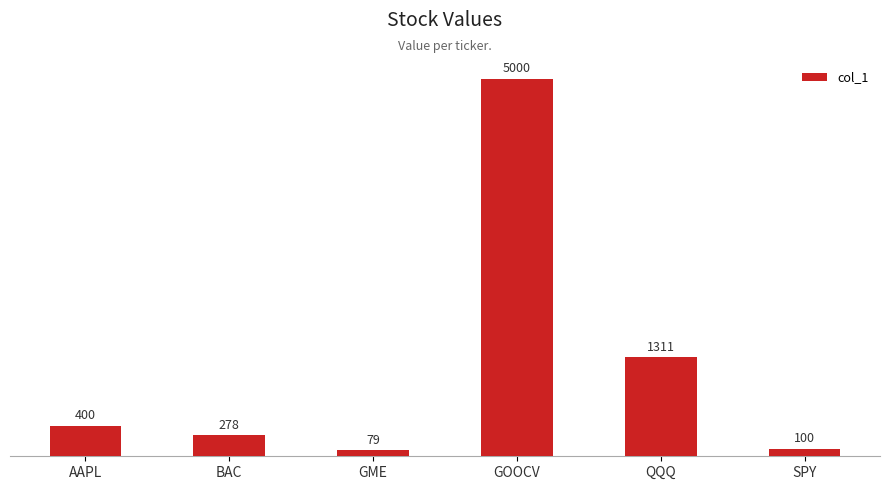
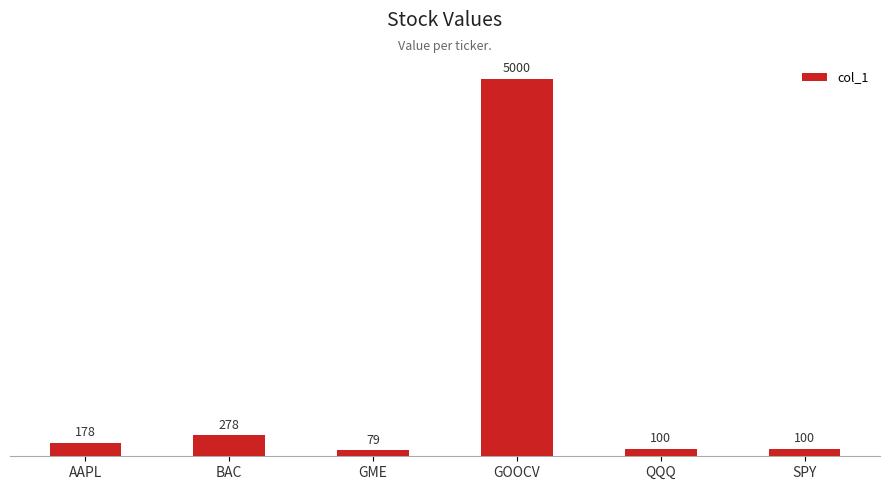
  {
-   "AAPL": 400,
+   "AAPL": 178,
    "BAC": 278,
    "GME": 79,
    "GOOCV": 5000,
-   "QQQ": 1311,
+   "QQQ": 100,
    "SPY": 100
  }
